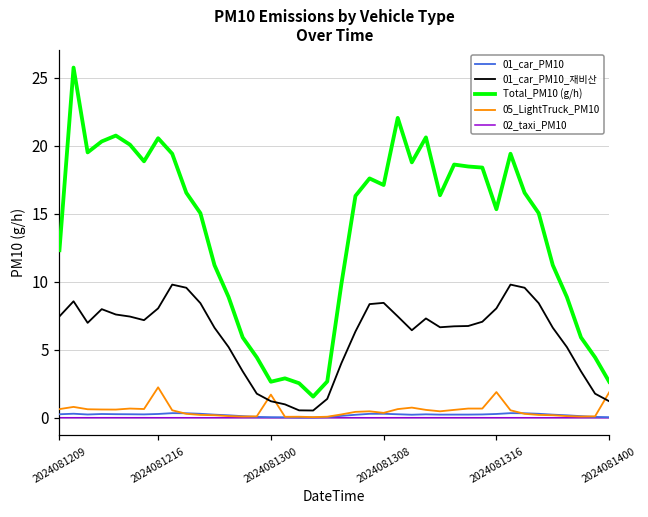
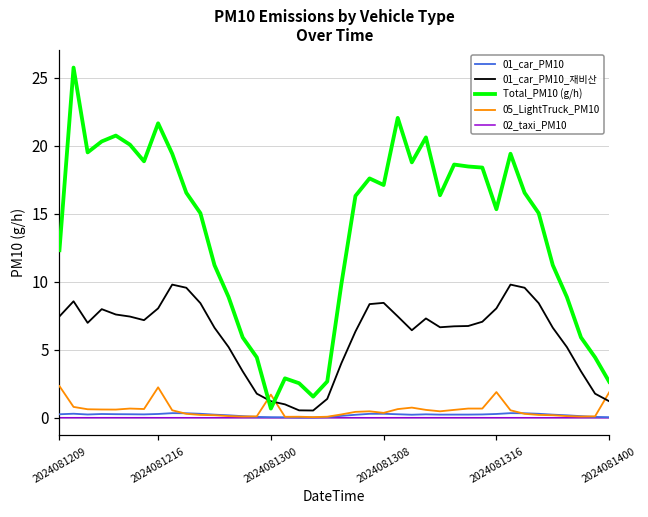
  {
    "01_car_PM10": {
      "2024081209": 0.3,
      "2024081216": 0.3,
      "2024081316": 0.3
    },
    "01_car_PM10_재비산": {
      "2024081209": 7.4,
      "2024081216": 8.0,
      "2024081300": 1.2,
      "2024081308": 8.4,
      "2024081316": 8.0,
      "2024081400": 1.2
    },
    "Total_PM10 (g/h)": {
      "2024081209": 12.3,
-     "2024081216": 20.5,
-     "2024081300": 2.6,
+     "2024081216": 21.6,
+     "2024081300": 0.7,
      "2024081308": 17.1,
      "2024081316": 15.3,
      "2024081400": 2.6
    },
    "05_LightTruck_PM10": {
-     "2024081209": 0.6,
+     "2024081209": 2.3,
      "2024081216": 2.2,
      "2024081300": 1.7,
      "2024081316": 1.9,
      "2024081400": 1.9
    },
    "02_taxi_PM10": {
      "2024081209": 0.0,
      "2024081216": 0.0,
      "2024081308": 0.0,
      "2024081316": 0.0
    }
  }
